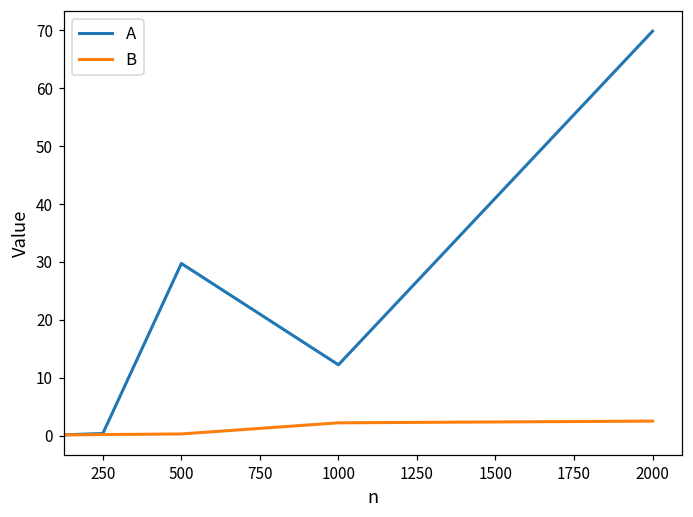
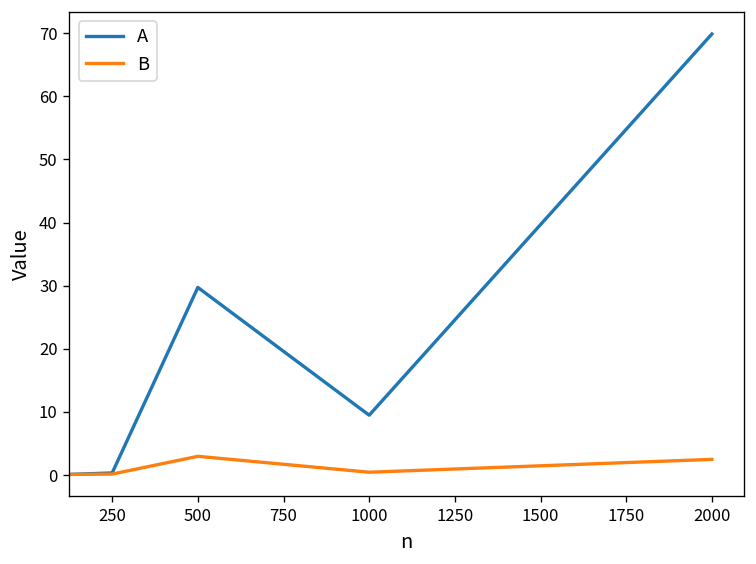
  {
    "A": {
      "500": 30,
-     "1000": 12,
+     "1000": 9,
      "2000": 70
    },
    "B": {
-     "500": 0,
-     "1000": 2,
+     "500": 3,
+     "1000": 0,
      "2000": 2
    }
  }
